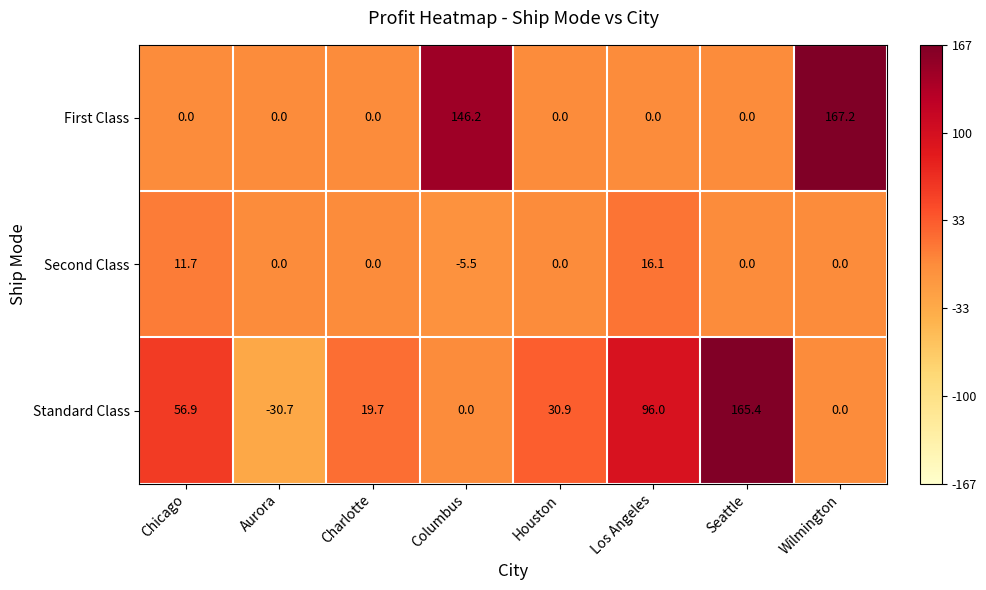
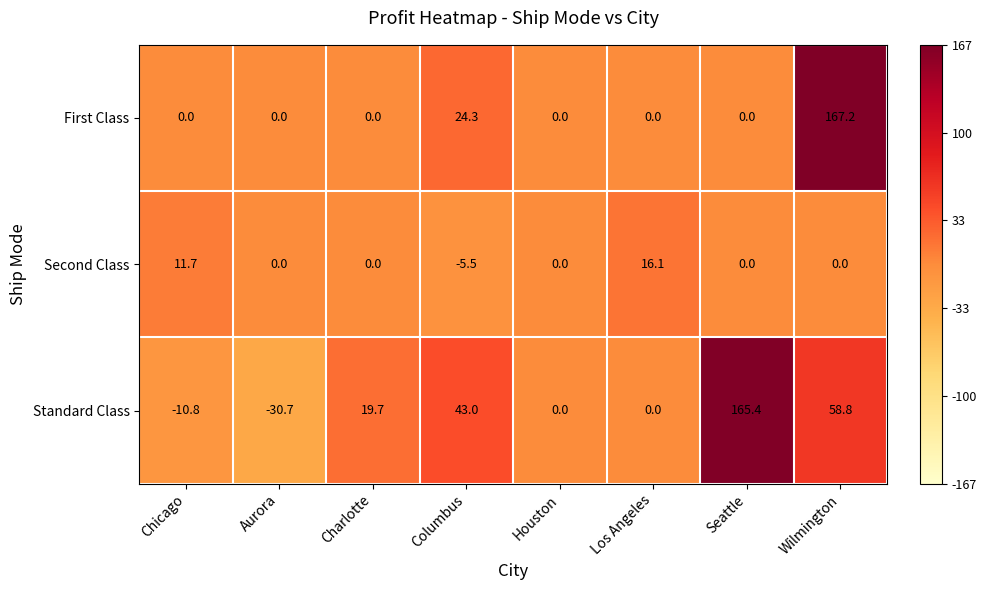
  {
    "First Class": {
      "Chicago": 0.0,
      "Aurora": 0.0,
      "Charlotte": 0.0,
-     "Columbus": 146.2,
+     "Columbus": 24.3,
      "Houston": 0.0,
      "Los Angeles": 0.0,
      "Seattle": 0.0,
      "Wilmington": 167.2
    },
    "Second Class": {
      "Chicago": 11.7,
      "Aurora": 0.0,
      "Charlotte": 0.0,
      "Columbus": -5.5,
      "Houston": 0.0,
      "Los Angeles": 16.1,
      "Seattle": 0.0,
      "Wilmington": 0.0
    },
    "Standard Class": {
-     "Chicago": 56.9,
+     "Chicago": -10.8,
      "Aurora": -30.7,
      "Charlotte": 19.7,
-     "Columbus": 0.0,
-     "Houston": 30.9,
-     "Los Angeles": 96.0,
+     "Columbus": 43.0,
+     "Houston": 0.0,
+     "Los Angeles": 0.0,
      "Seattle": 165.4,
-     "Wilmington": 0.0
+     "Wilmington": 58.8
    }
  }
